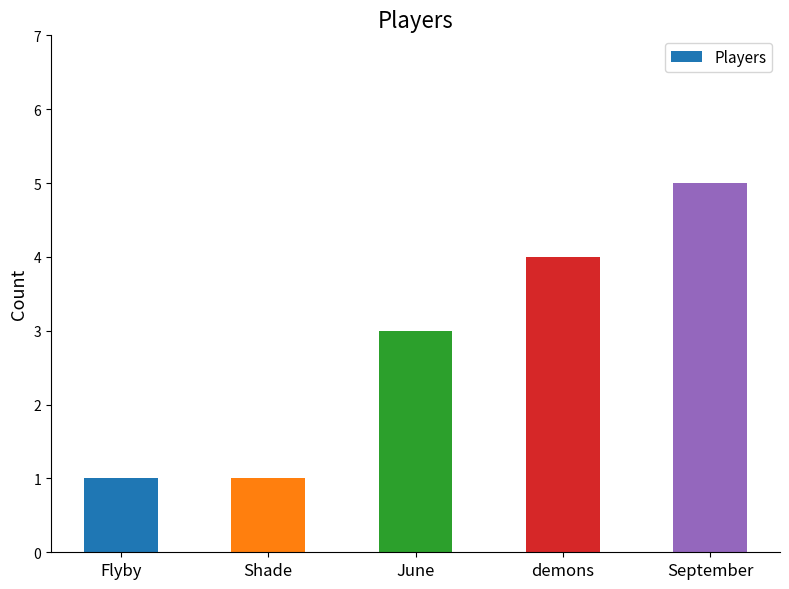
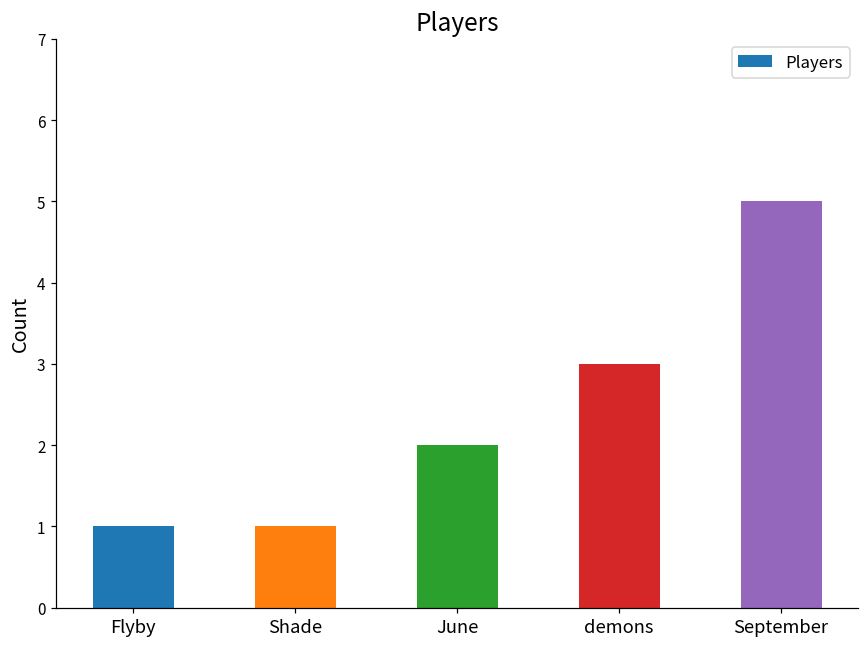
  {
    "Flyby": 1,
    "Shade": 1,
-   "June": 3,
-   "demons": 4,
+   "June": 2,
+   "demons": 3,
    "September": 5
  }
